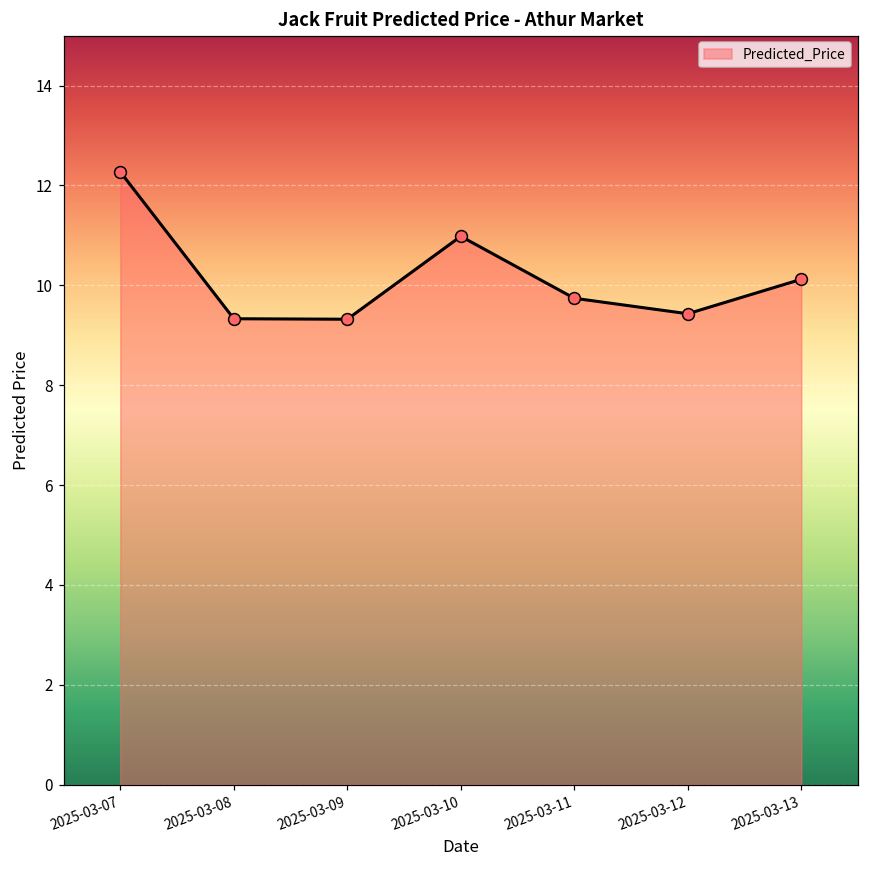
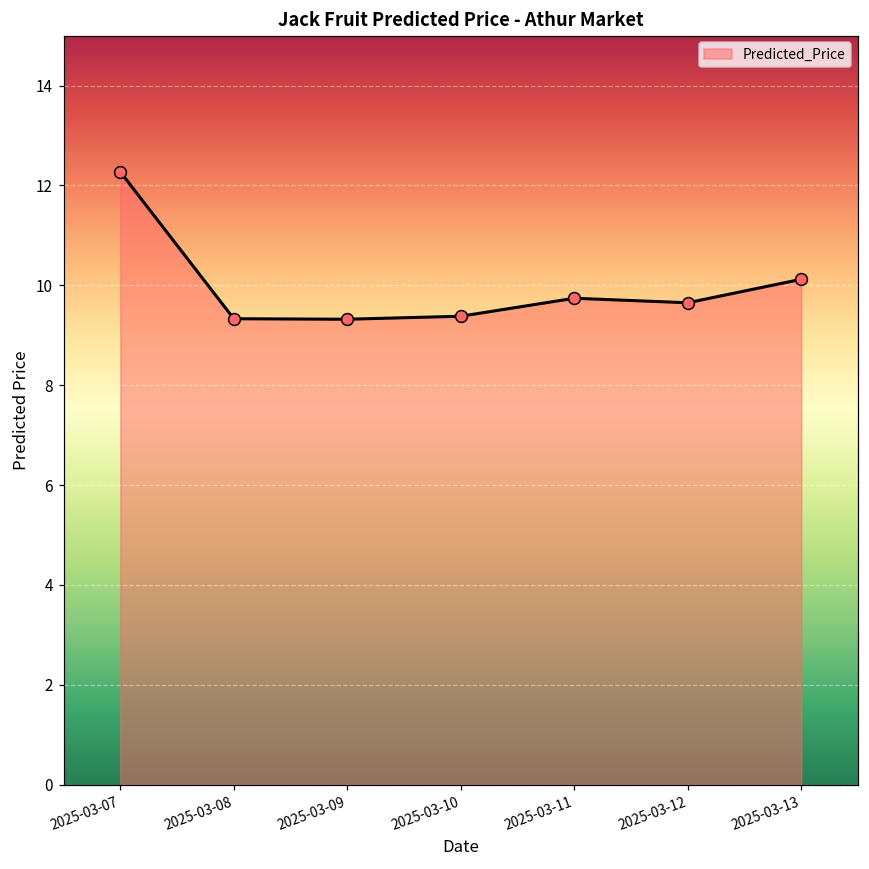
  {
    "2025-03-07": 12.3,
    "2025-03-08": 9.3,
    "2025-03-09": 9.3,
-   "2025-03-10": 11.0,
+   "2025-03-10": 9.4,
    "2025-03-11": 9.7,
-   "2025-03-12": 9.4,
+   "2025-03-12": 9.7,
    "2025-03-13": 10.1
  }
